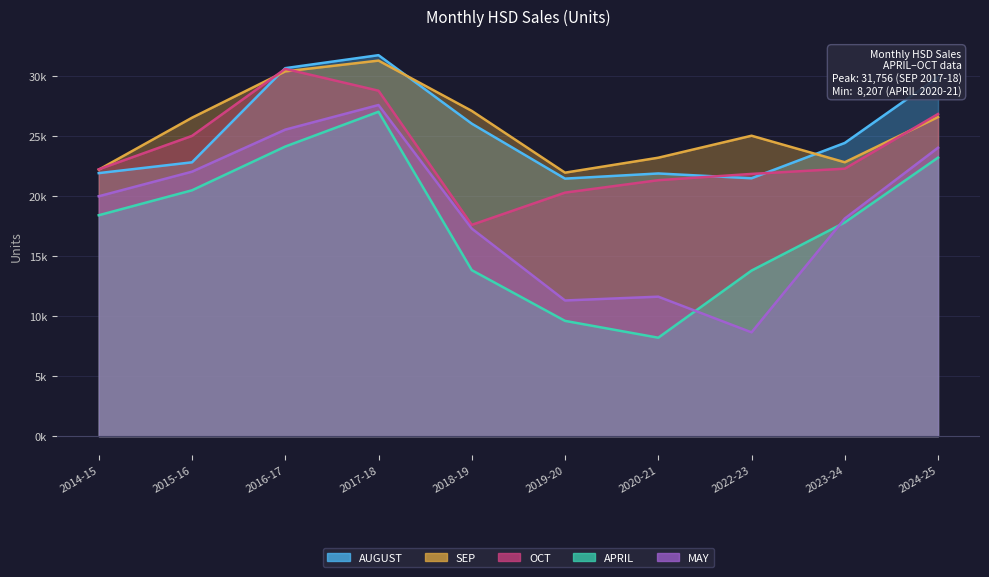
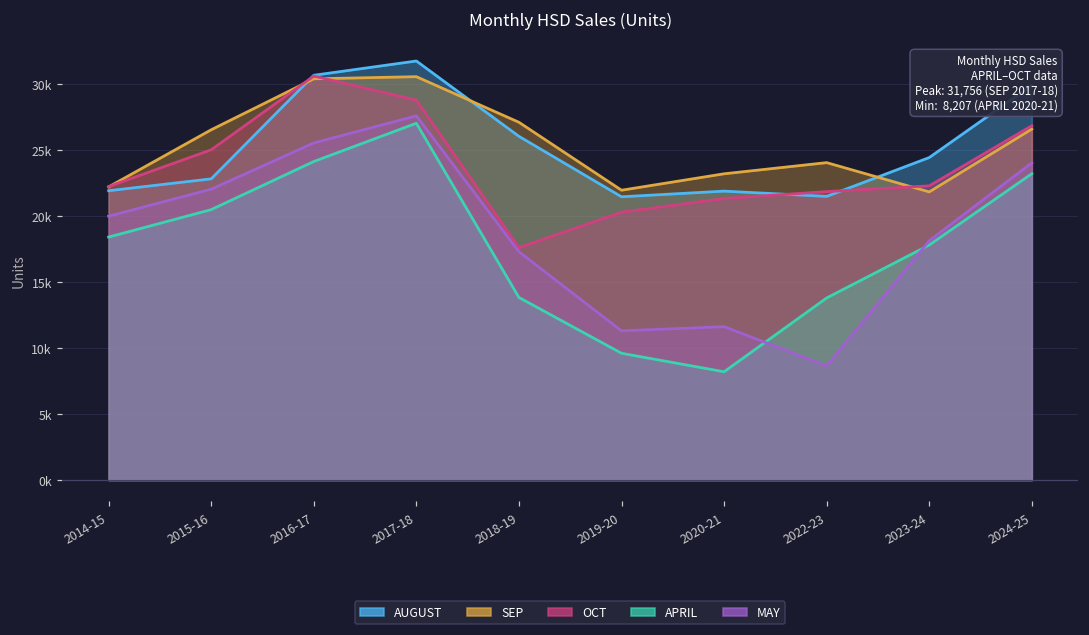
  {
    "SEP": {
      "2015-16": 26500,
-     "2017-18": 31300,
+     "2017-18": 30600,
      "2018-19": 27100,
      "2019-20": 22000,
      "2020-21": 23200,
-     "2022-23": 25000,
-     "2023-24": 22800,
+     "2022-23": 24100,
+     "2023-24": 21800,
      "2024-25": 26600
    }
  }
